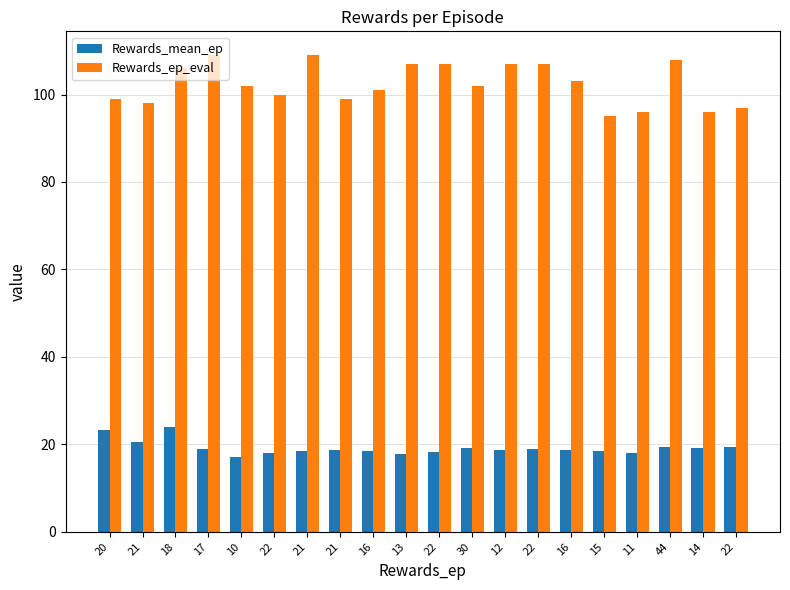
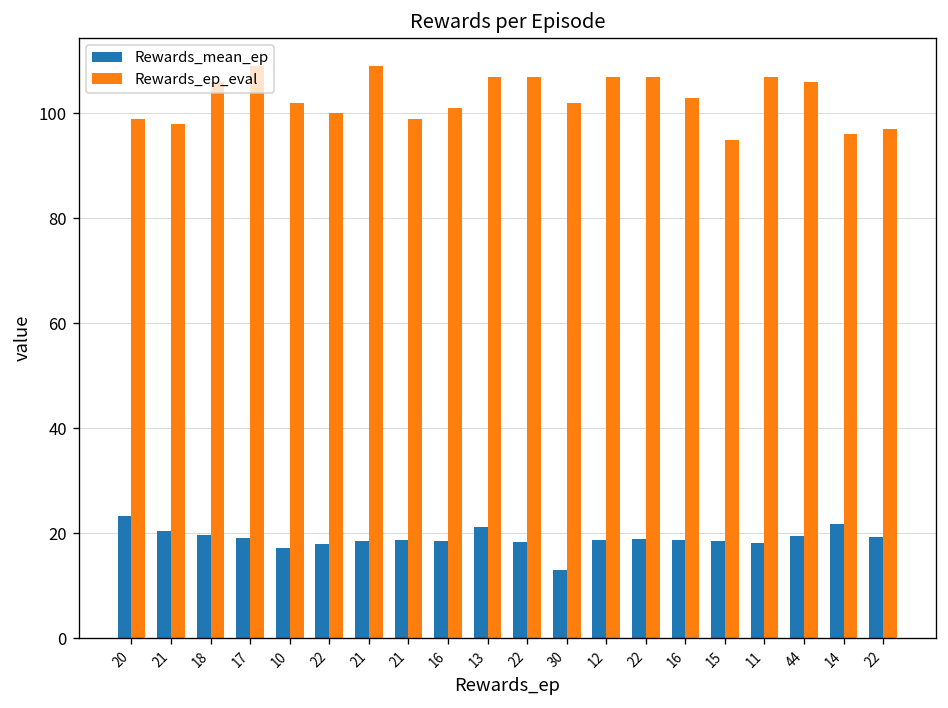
  {
    "Rewards_mean_ep": {
      "20": 23,
-     "18": 24,
+     "18": 20,
      "17": 19,
      "10": 17,
-     "13": 18,
-     "30": 19,
+     "13": 21,
+     "30": 13,
      "12": 19,
      "15": 19,
      "11": 18,
      "44": 20,
-     "14": 19
+     "14": 22
    },
    "Rewards_ep_eval": {
      "20": 99,
      "10": 102,
      "13": 107,
      "30": 102,
      "12": 107,
      "15": 95,
-     "11": 96,
-     "44": 108,
+     "11": 107,
+     "44": 106,
      "14": 96
    }
  }
